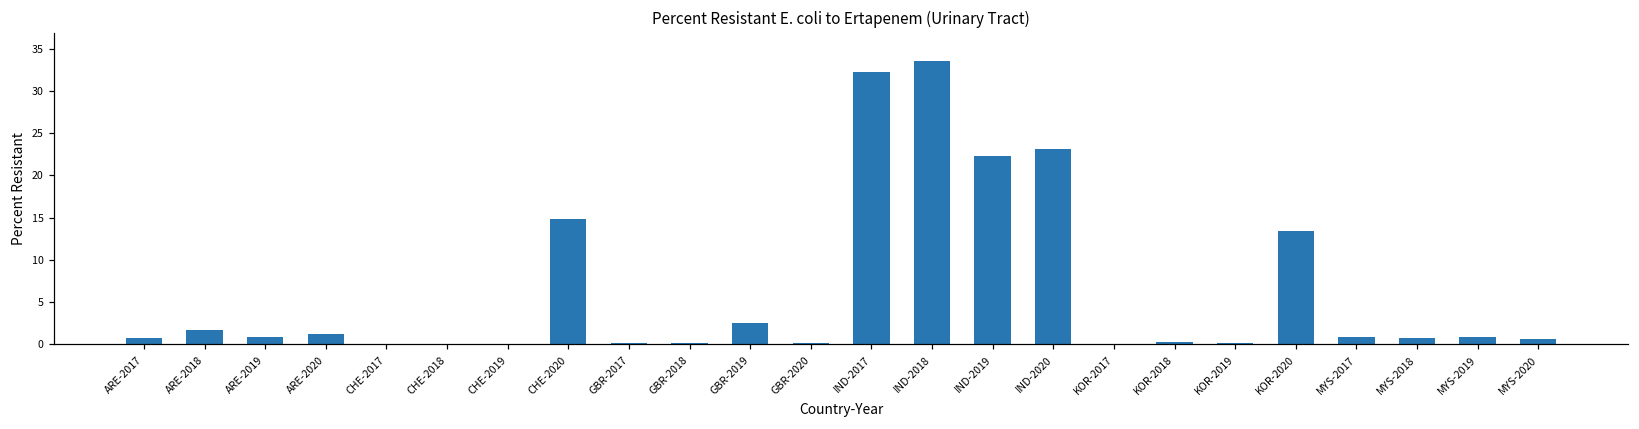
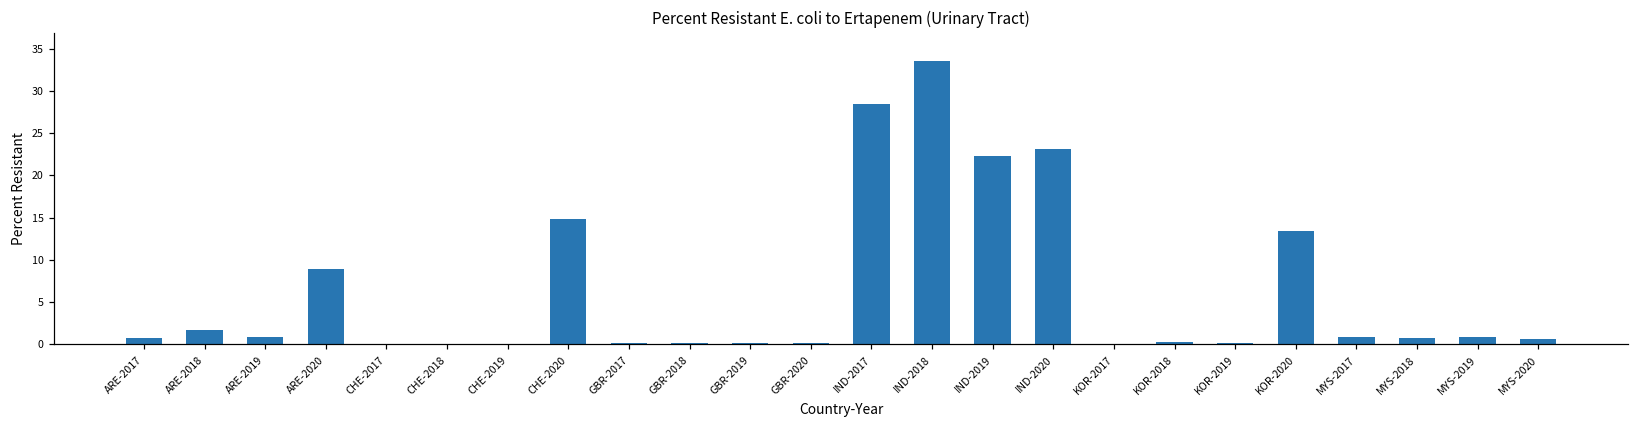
  {
    "ARE-2017": 1,
    "ARE-2018": 2,
    "ARE-2019": 1,
-   "ARE-2020": 1,
+   "ARE-2020": 9,
    "CHE-2020": 15,
-   "GBR-2019": 3,
-   "IND-2017": 32,
+   "GBR-2019": 0,
+   "IND-2017": 28,
    "IND-2018": 34,
    "IND-2019": 22,
    "IND-2020": 23,
    "KOR-2020": 13,
    "MYS-2017": 1,
    "MYS-2018": 1,
    "MYS-2019": 1,
    "MYS-2020": 1
  }
